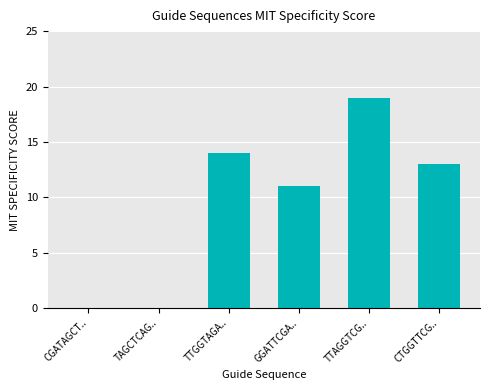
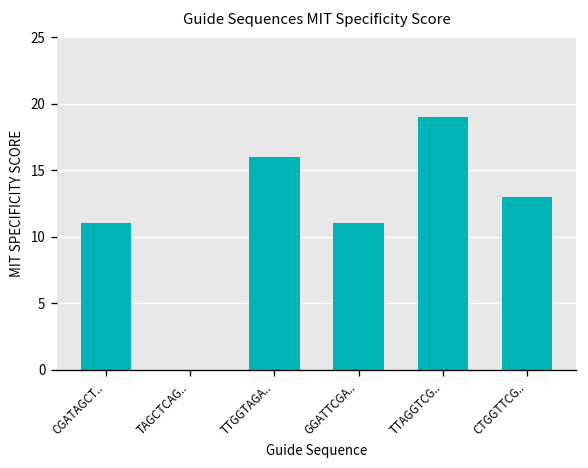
  {
-   "CGATAGCT..": 0,
+   "CGATAGCT..": 11,
    "TAGCTCAG..": 0,
-   "TTGGTAGA..": 14,
+   "TTGGTAGA..": 16,
    "GGATTCGA..": 11,
    "TTAGGTCG..": 19,
    "CTGGTTCG..": 13
  }
